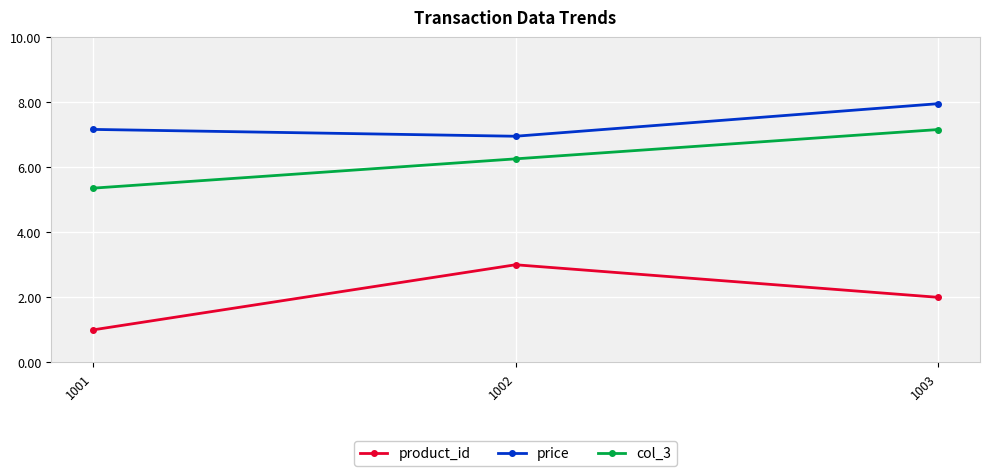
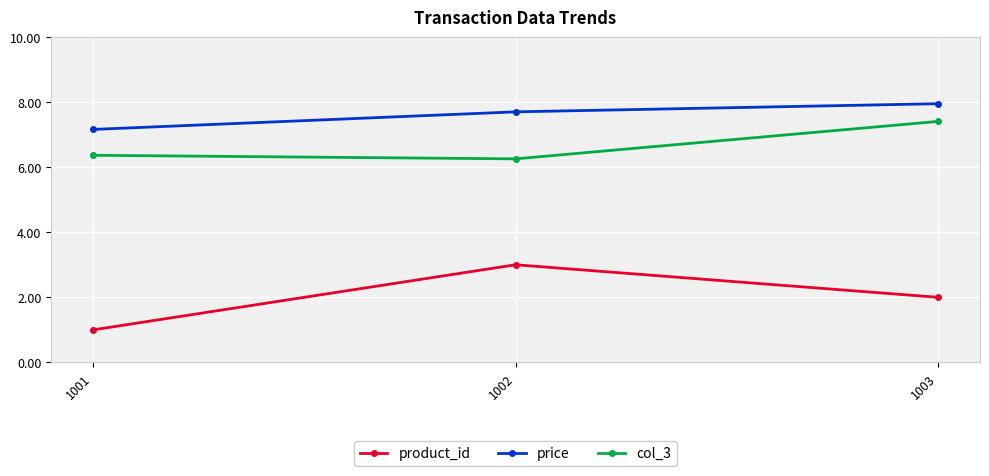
  {
    "product_id": {
      "1001": 1.0,
      "1002": 3.0,
      "1003": 2.0
    },
    "price": {
      "1001": 7.2,
-     "1002": 7.0,
+     "1002": 7.7,
      "1003": 8.0
    },
    "col_3": {
-     "1001": 5.4,
+     "1001": 6.4,
      "1002": 6.3,
-     "1003": 7.2
+     "1003": 7.4
    }
  }
